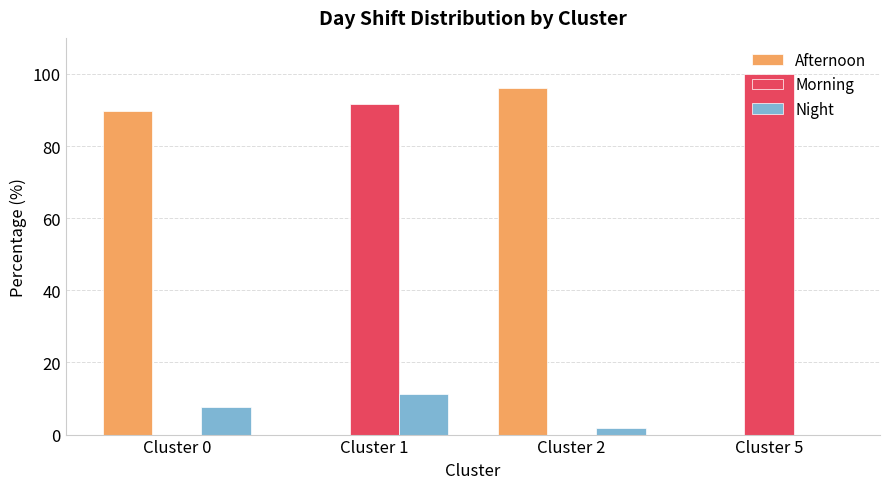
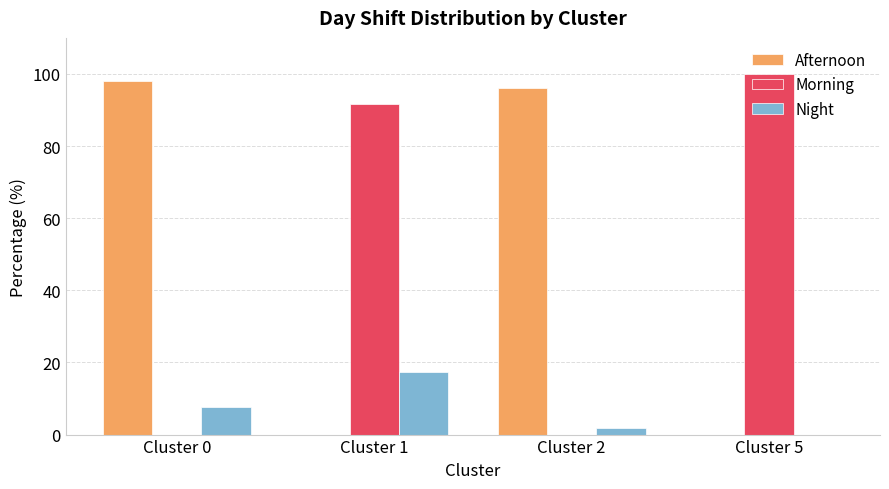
  {
    "Afternoon": {
-     "Cluster 0": 90,
+     "Cluster 0": 98,
      "Cluster 1": 0,
      "Cluster 2": 96,
      "Cluster 5": 0
    },
    "Morning": {
      "Cluster 0": 0,
      "Cluster 1": 92,
      "Cluster 2": 0,
      "Cluster 5": 100
    },
    "Night": {
      "Cluster 0": 8,
-     "Cluster 1": 11,
+     "Cluster 1": 17,
      "Cluster 2": 2,
      "Cluster 5": 0
    }
  }
